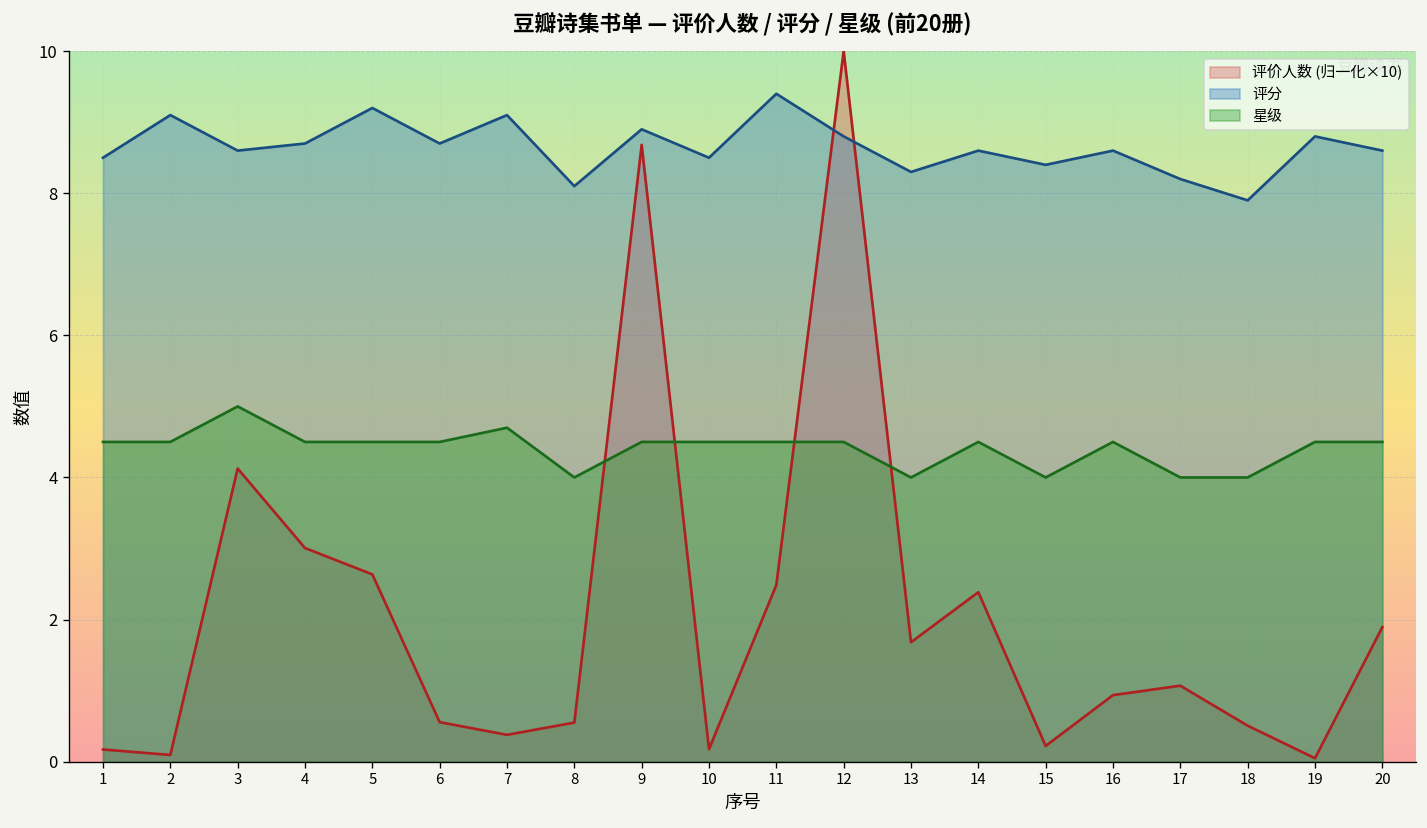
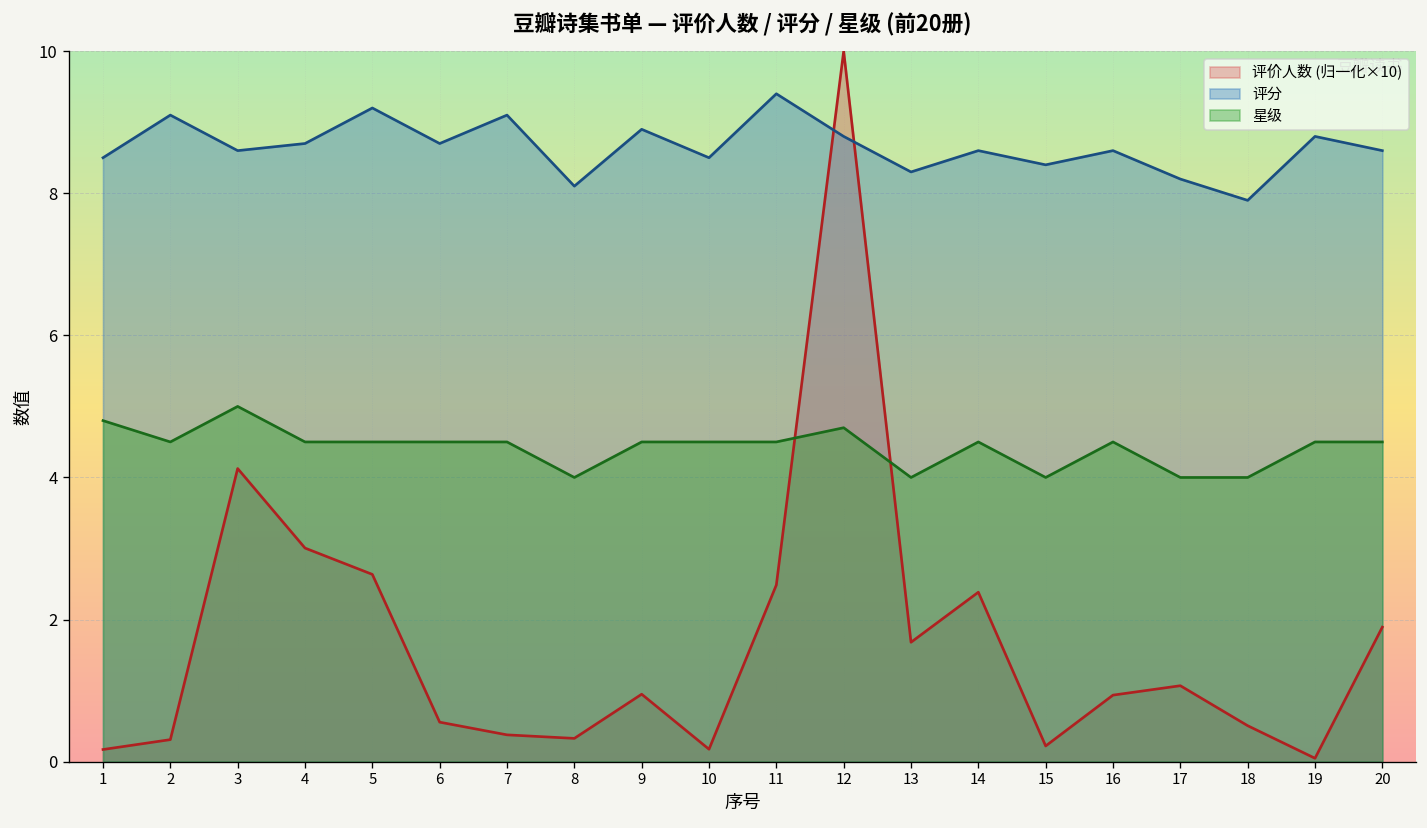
  {
    "评价人数 (归一化×10)": {
      "1": 0.2,
-     "2": 0.1,
+     "2": 0.3,
      "3": 4.1,
      "4": 3.0,
      "5": 2.6,
      "6": 0.6,
      "7": 0.4,
-     "8": 0.5,
-     "9": 8.7,
+     "8": 0.3,
+     "9": 0.9,
      "10": 0.2,
      "11": 2.5,
      "12": 10.0,
      "13": 1.7,
      "14": 2.4,
      "15": 0.2,
      "16": 0.9,
      "17": 1.1,
      "18": 0.5,
      "19": 0.0,
      "20": 1.9
    },
    "评分": {
      "1": 8.5,
      "2": 9.1,
      "3": 8.6,
      "4": 8.7,
      "5": 9.2,
      "6": 8.7,
      "7": 9.1,
      "8": 8.1,
      "9": 8.9,
      "10": 8.5,
      "11": 9.4,
      "12": 8.8,
      "13": 8.3,
      "14": 8.6,
      "15": 8.4,
      "16": 8.6,
      "17": 8.2,
      "18": 7.9,
      "19": 8.8,
      "20": 8.6
    },
    "星级": {
-     "1": 4.5,
+     "1": 4.8,
      "2": 4.5,
      "3": 5.0,
      "4": 4.5,
      "5": 4.5,
      "6": 4.5,
-     "7": 4.7,
+     "7": 4.5,
      "8": 4.0,
      "9": 4.5,
      "10": 4.5,
      "11": 4.5,
-     "12": 4.5,
+     "12": 4.7,
      "13": 4.0,
      "14": 4.5,
      "15": 4.0,
      "16": 4.5,
      "17": 4.0,
      "18": 4.0,
      "19": 4.5,
      "20": 4.5
    }
  }
